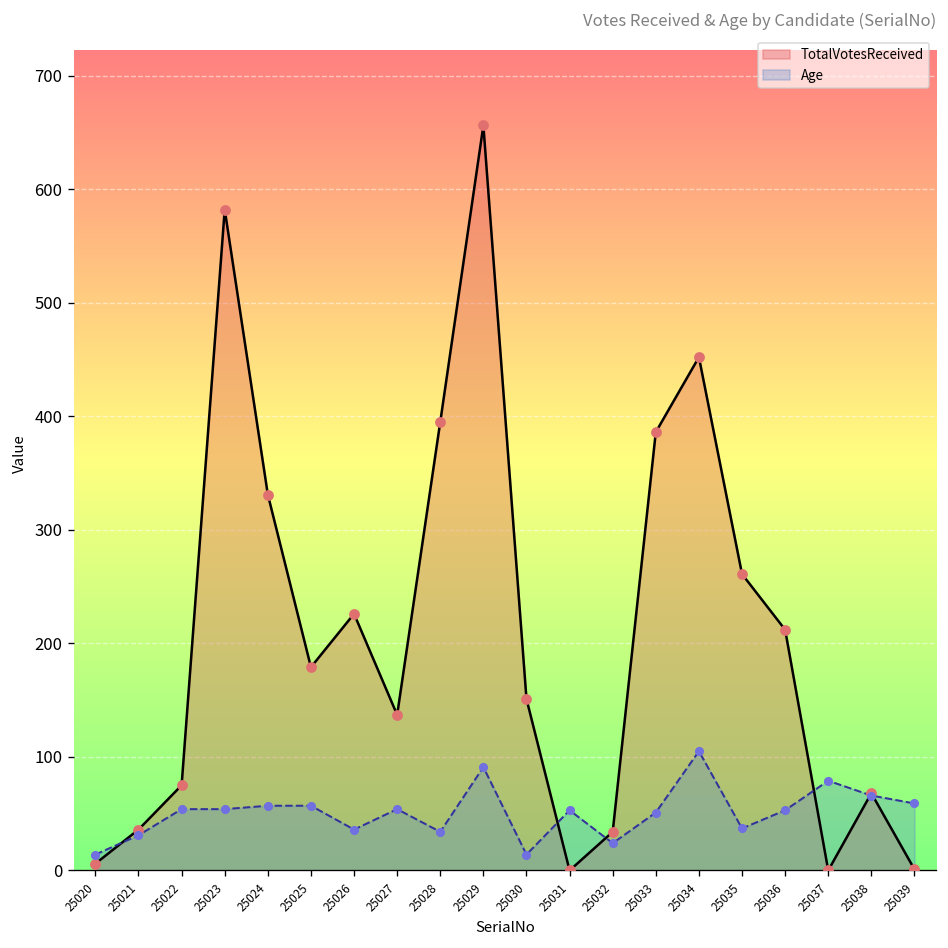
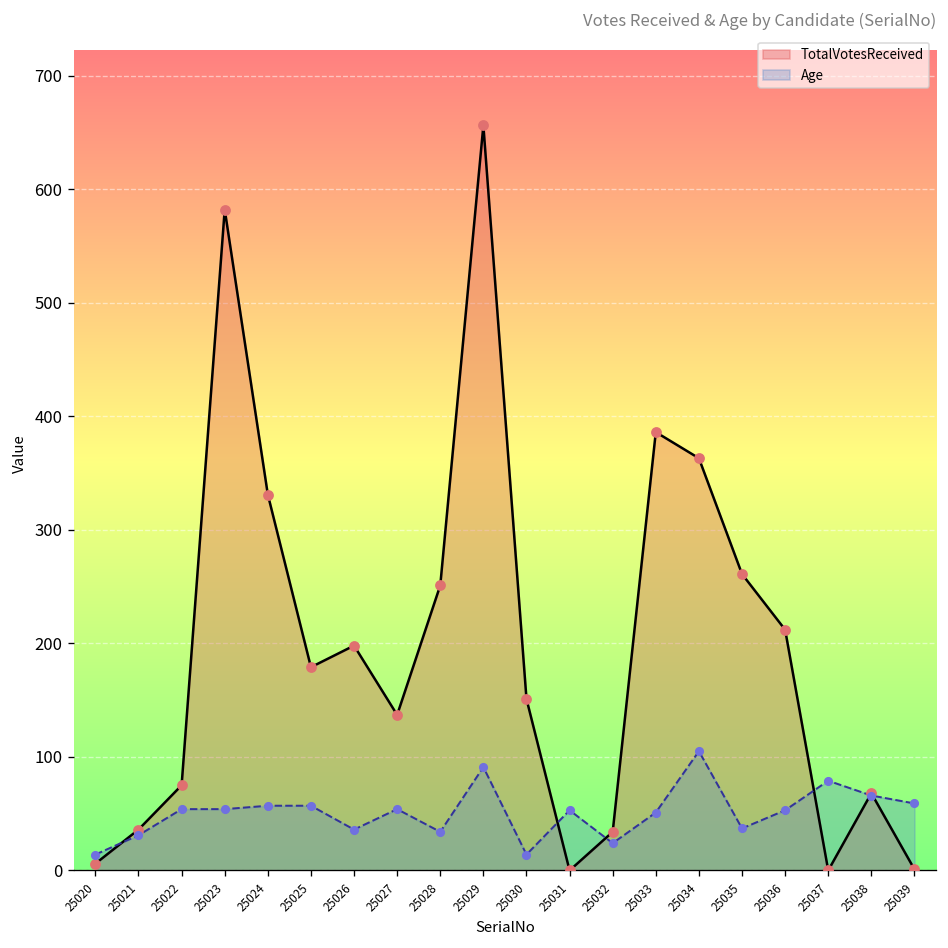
  {
    "TotalVotesReceived": {
      "25020": 10,
      "25021": 40,
      "25022": 80,
      "25023": 580,
      "25024": 330,
      "25025": 180,
-     "25026": 230,
+     "25026": 200,
      "25027": 140,
-     "25028": 400,
+     "25028": 250,
      "25029": 660,
      "25030": 150,
      "25031": 0,
      "25032": 30,
      "25033": 390,
-     "25034": 450,
+     "25034": 360,
      "25035": 260,
      "25036": 210,
      "25037": 0,
      "25039": 0
    },
    "Age": {
      "25020": 10,
      "25021": 30,
      "25022": 50,
      "25023": 50,
      "25024": 60,
      "25025": 60,
      "25026": 40,
      "25027": 50,
      "25028": 30,
      "25029": 90,
      "25030": 10,
      "25031": 50,
      "25032": 20,
      "25033": 50,
      "25034": 110,
      "25035": 40,
      "25036": 50,
      "25037": 80,
      "25039": 60
    }
  }
